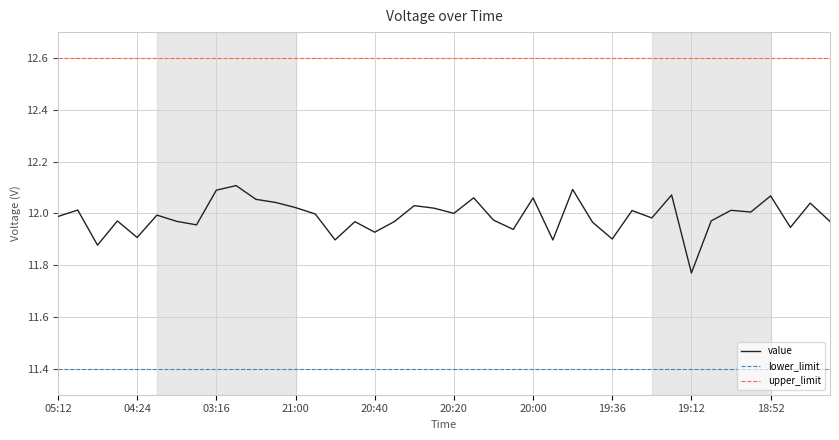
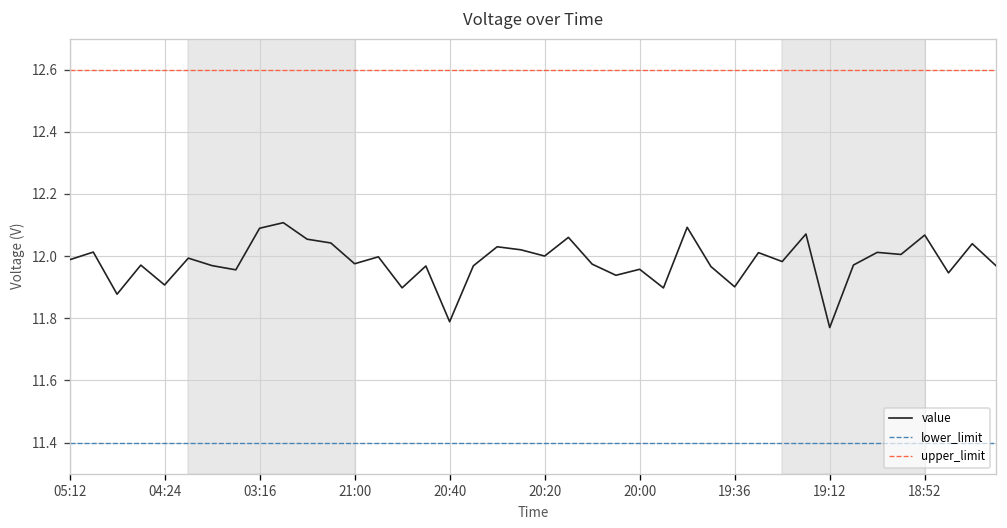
  {
    "value": {
      "05:12": 11.99,
      "04:24": 11.91,
      "03:16": 12.09,
-     "21:00": 12.02,
-     "20:40": 11.93,
+     "21:00": 11.98,
+     "20:40": 11.79,
      "20:20": 12.00,
-     "20:00": 12.06,
+     "20:00": 11.96,
      "19:36": 11.90,
      "19:12": 11.77,
      "18:52": 12.07
    },
    "lower_limit": {
      "05:12": 11.40,
      "04:24": 11.40,
      "03:16": 11.40,
      "21:00": 11.40,
      "20:40": 11.40,
      "20:20": 11.40,
      "20:00": 11.40,
      "19:36": 11.40,
      "19:12": 11.40
    },
    "upper_limit": {
      "05:12": 12.60,
      "04:24": 12.60,
      "03:16": 12.60,
      "21:00": 12.60,
      "20:40": 12.60,
      "20:20": 12.60,
      "20:00": 12.60,
      "19:36": 12.60,
      "19:12": 12.60,
      "18:52": 12.60
    }
  }
